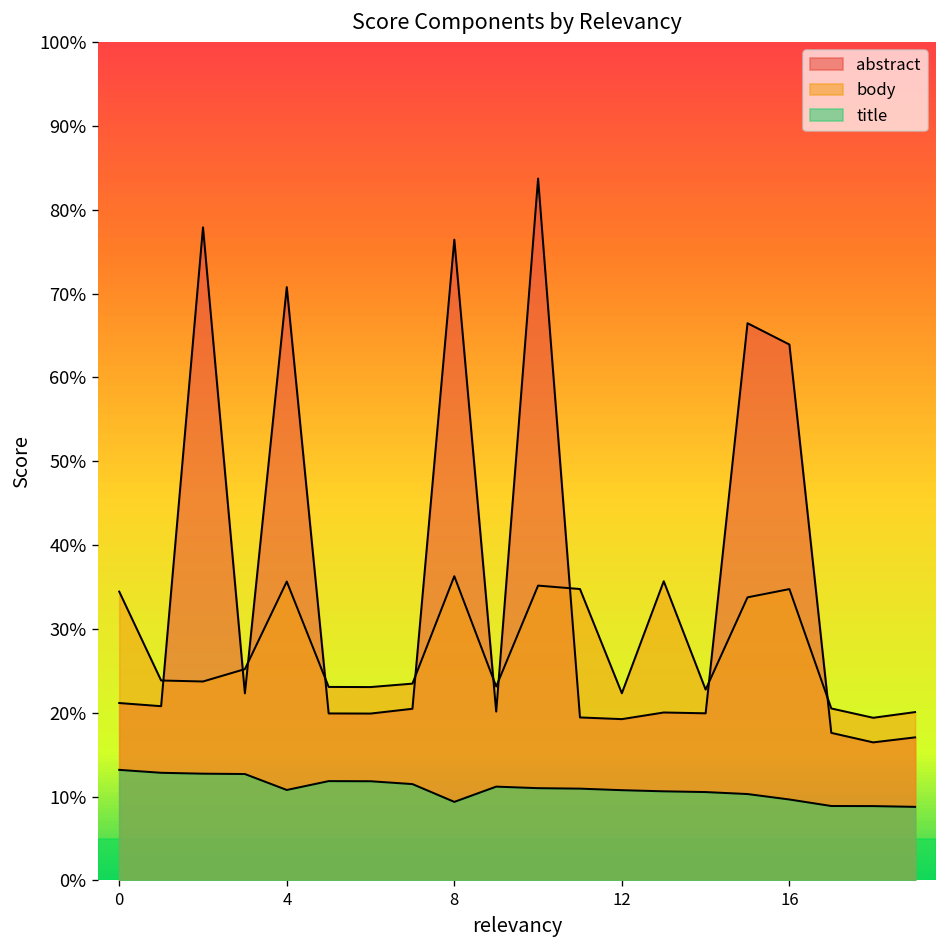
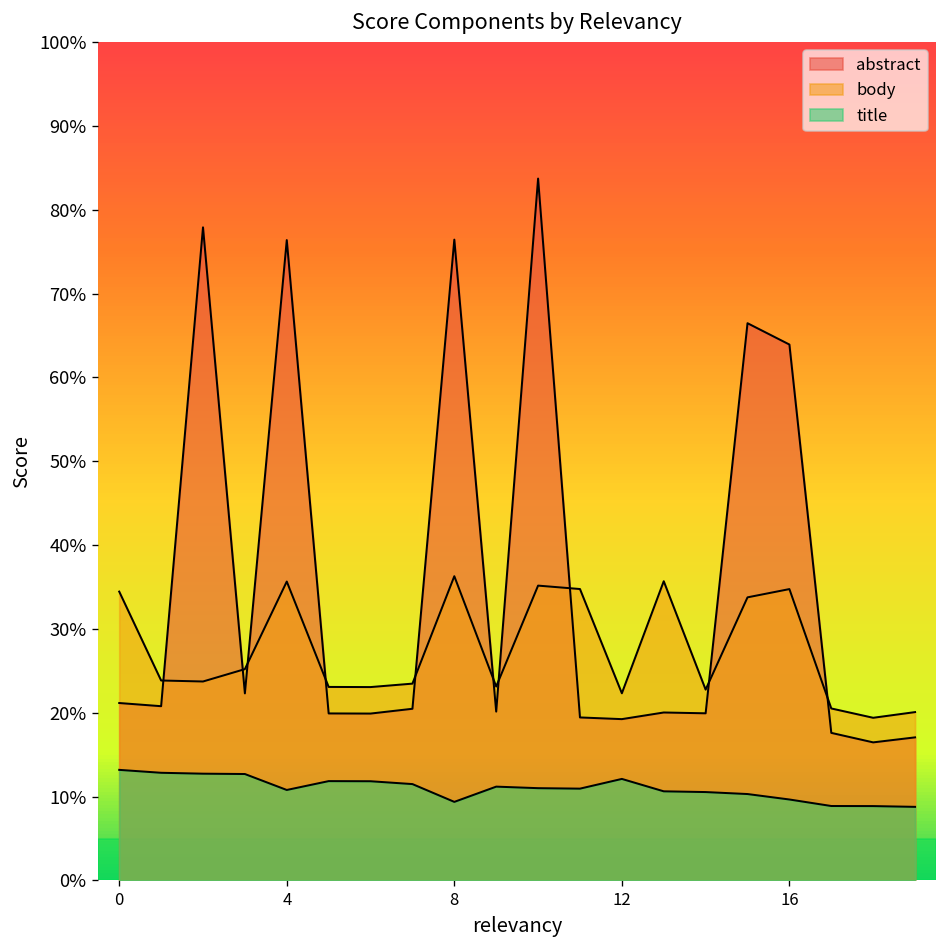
  {
    "abstract": {
      "0": "21%",
-     "4": "71%",
+     "4": "76%",
      "8": "76%",
      "12": "19%",
      "16": "64%"
    },
    "body": {
      "0": "34%",
      "4": "36%",
      "8": "36%",
      "12": "22%",
      "16": "35%"
    },
    "title": {
      "0": "13%",
      "4": "11%",
      "8": "9%",
-     "12": "11%",
+     "12": "12%",
      "16": "10%"
    }
  }
